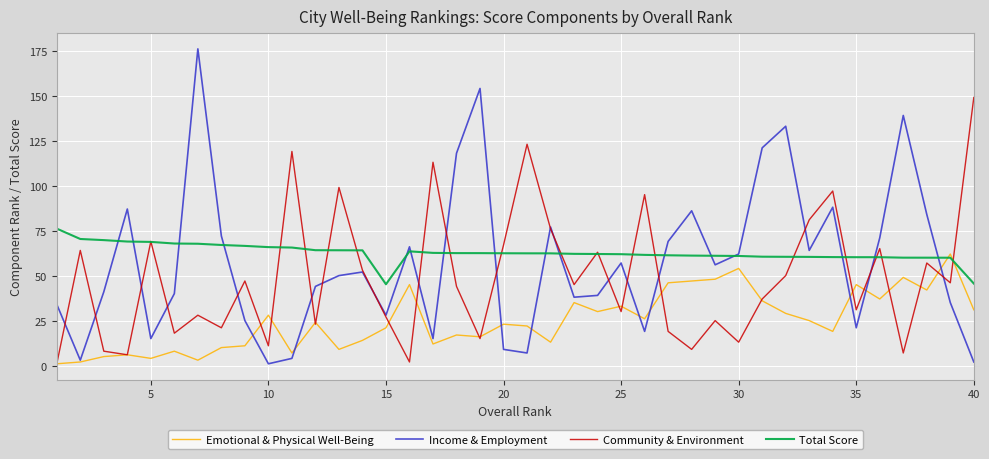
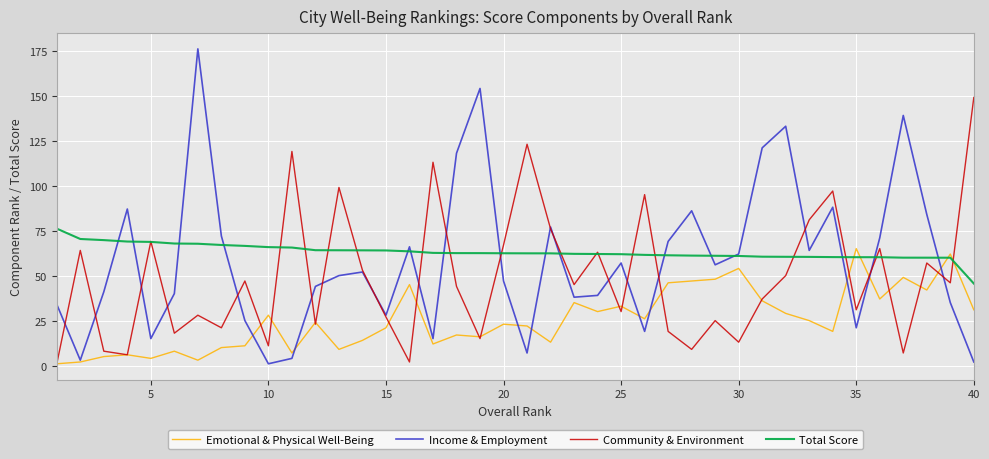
  {
    "Emotional & Physical Well-Being": {
      "5": 4,
      "10": 28,
      "15": 21,
      "20": 23,
      "25": 33,
      "30": 54,
-     "35": 45,
+     "35": 65,
      "40": 31
    },
    "Income & Employment": {
      "5": 15,
      "10": 1,
-     "20": 9,
+     "20": 47,
      "25": 57,
      "35": 21,
      "40": 2
    },
    "Community & Environment": {
      "10": 11,
      "20": 67,
      "25": 30,
      "30": 13,
      "35": 31,
      "40": 149
    },
    "Total Score": {
      "10": 66,
-     "15": 45,
+     "15": 64,
      "20": 62,
      "25": 62,
      "35": 60,
      "40": 46
    }
  }
